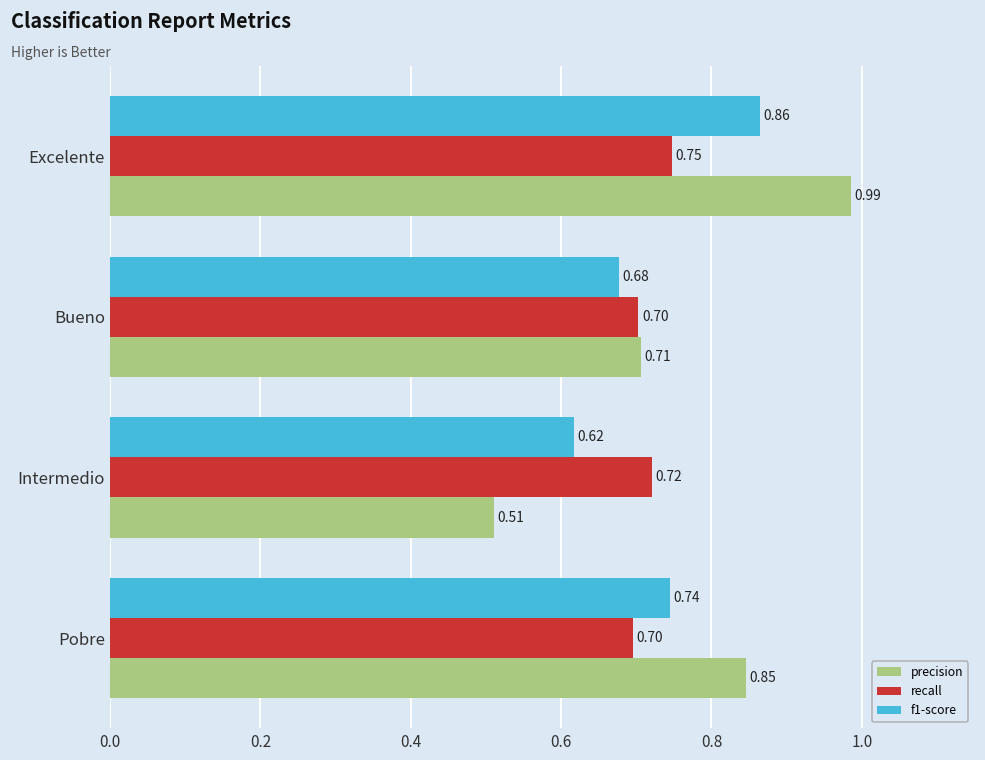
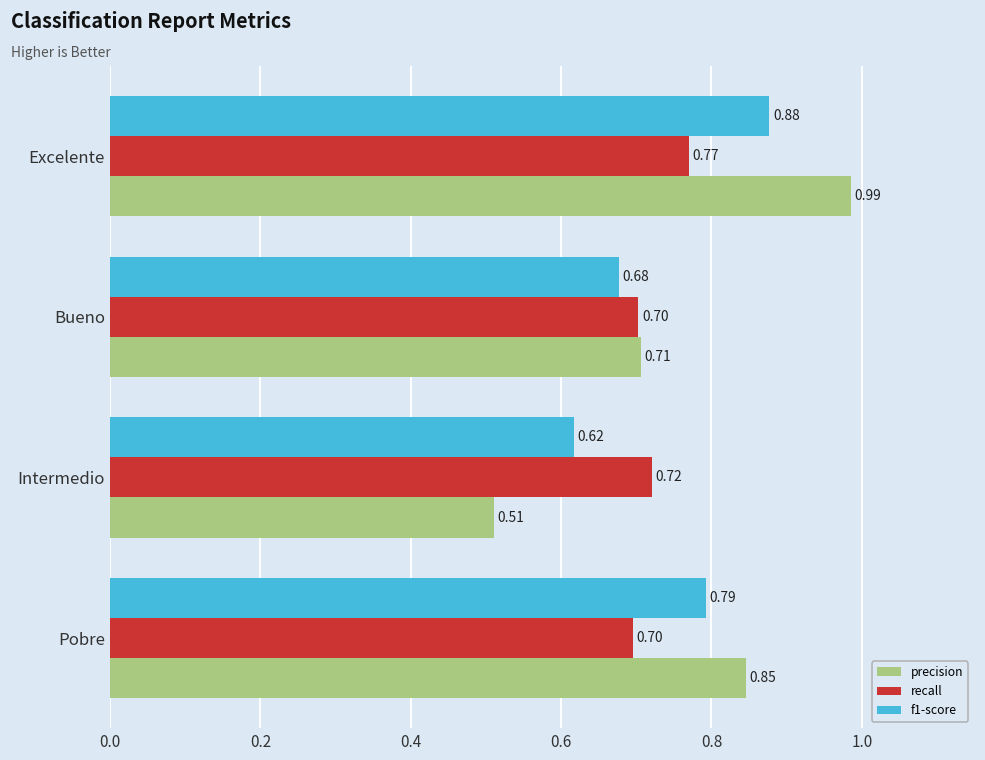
  {
    "precision": {
      "Excelente": 0.99,
      "Bueno": 0.71,
      "Intermedio": 0.51,
      "Pobre": 0.85
    },
    "recall": {
-     "Excelente": 0.75,
+     "Excelente": 0.77,
      "Bueno": 0.70,
      "Intermedio": 0.72,
      "Pobre": 0.70
    },
    "f1-score": {
-     "Excelente": 0.86,
+     "Excelente": 0.88,
      "Bueno": 0.68,
      "Intermedio": 0.62,
-     "Pobre": 0.74
+     "Pobre": 0.79
    }
  }
